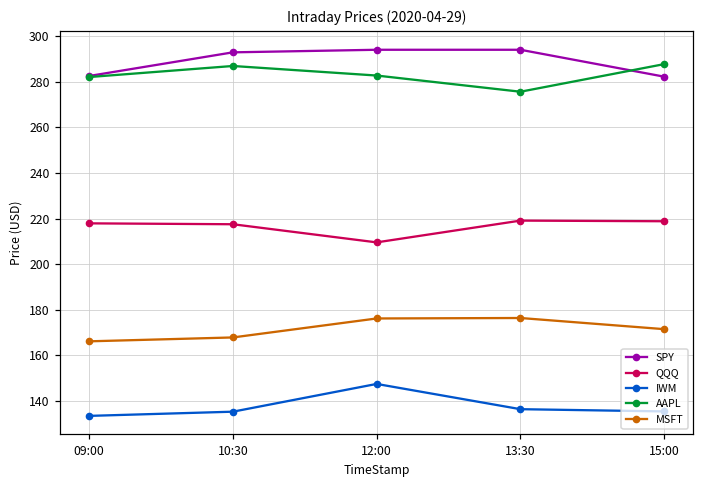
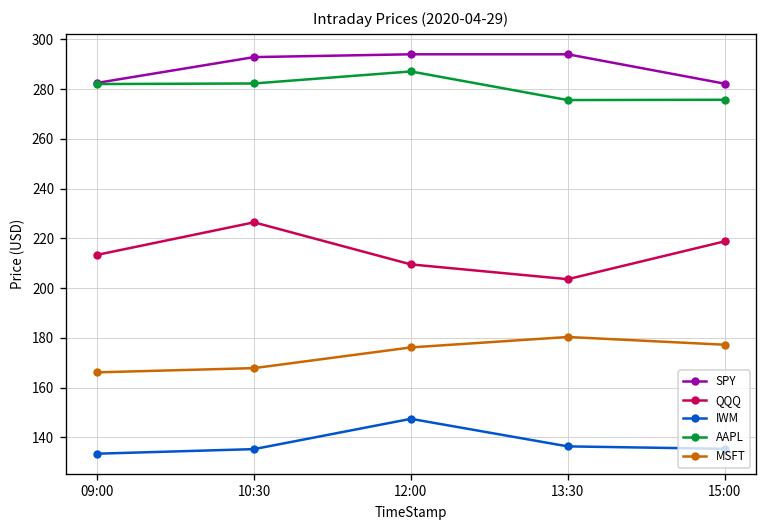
  {
    "SPY": {
      "10:30": 293,
      "12:00": 294,
      "13:30": 294,
      "15:00": 282
    },
    "QQQ": {
-     "09:00": 218,
-     "10:30": 218,
+     "09:00": 213,
+     "10:30": 226,
      "12:00": 210,
-     "13:30": 219,
+     "13:30": 204,
      "15:00": 219
    },
    "IWM": {
      "09:00": 133,
      "10:30": 135,
      "12:00": 148,
      "13:30": 136
    },
    "AAPL": {
-     "10:30": 287,
-     "12:00": 283,
+     "10:30": 282,
+     "12:00": 287,
      "13:30": 276,
-     "15:00": 288
+     "15:00": 276
    },
    "MSFT": {
      "09:00": 166,
      "10:30": 168,
      "12:00": 176,
-     "13:30": 176,
-     "15:00": 172
+     "13:30": 180,
+     "15:00": 177
    }
  }
